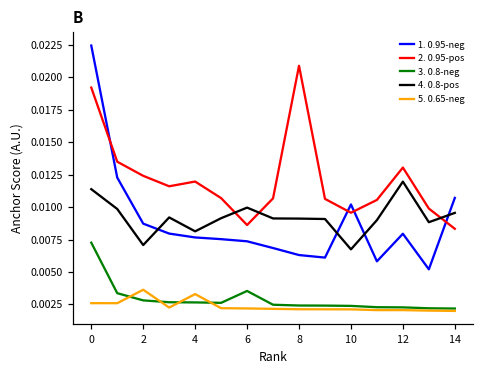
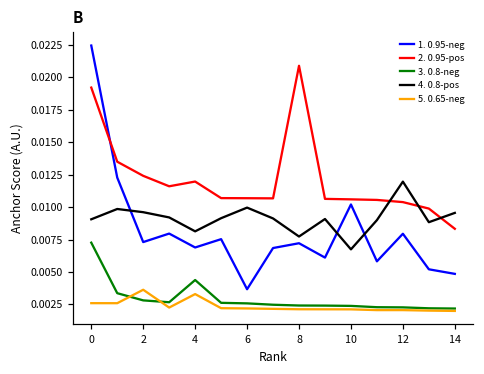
  {
    "1. 0.95-neg": {
      "0": 0.0224,
-     "2": 0.0087,
-     "4": 0.0077,
-     "6": 0.0074,
-     "8": 0.0063,
+     "2": 0.0073,
+     "4": 0.0069,
+     "6": 0.0037,
+     "8": 0.0072,
      "10": 0.0102,
      "12": 0.0079,
-     "14": 0.0107
+     "14": 0.0049
    },
    "2. 0.95-pos": {
      "0": 0.0192,
      "2": 0.0124,
      "4": 0.0120,
-     "6": 0.0086,
+     "6": 0.0107,
      "8": 0.0209,
-     "10": 0.0096,
-     "12": 0.0130,
+     "10": 0.0106,
+     "12": 0.0104,
      "14": 0.0083
    },
    "3. 0.8-neg": {
      "0": 0.0073,
      "2": 0.0028,
-     "4": 0.0027,
-     "6": 0.0035,
+     "4": 0.0044,
+     "6": 0.0026,
      "8": 0.0024,
      "10": 0.0024
    },
    "4. 0.8-pos": {
-     "0": 0.0114,
-     "2": 0.0071,
+     "0": 0.0091,
+     "2": 0.0096,
      "4": 0.0081,
      "6": 0.0100,
-     "8": 0.0091,
+     "8": 0.0077,
      "10": 0.0067,
      "12": 0.0120,
      "14": 0.0095
    },
    "5. 0.65-neg": {
      "0": 0.0026,
      "2": 0.0036,
      "4": 0.0033,
      "6": 0.0022,
      "8": 0.0021,
      "10": 0.0021
    }
  }
